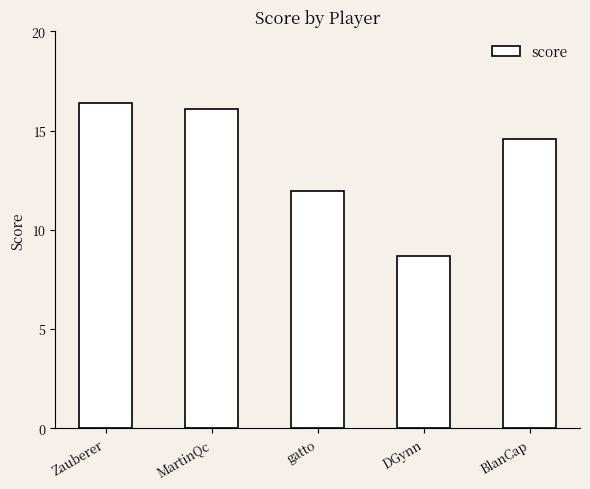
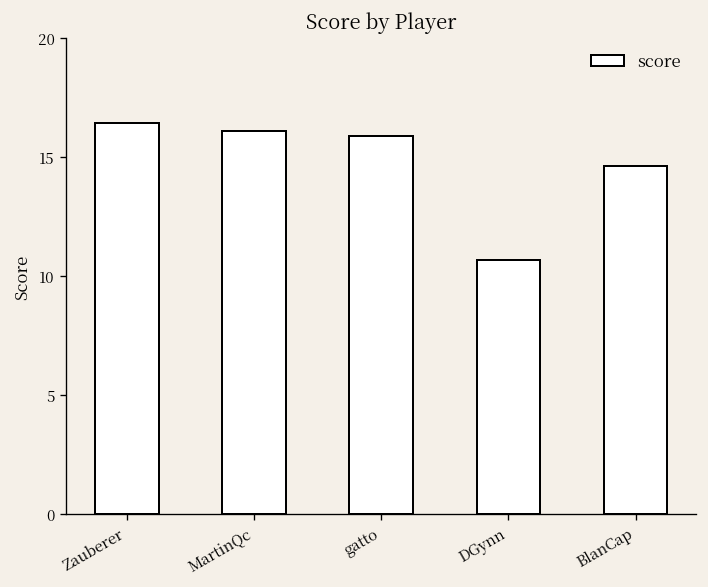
  {
    "Zauberer": 16.4,
    "MartinQc": 16.1,
-   "gatto": 11.9,
-   "DGynn": 8.7,
+   "gatto": 15.9,
+   "DGynn": 10.7,
    "BlanCap": 14.6
  }
